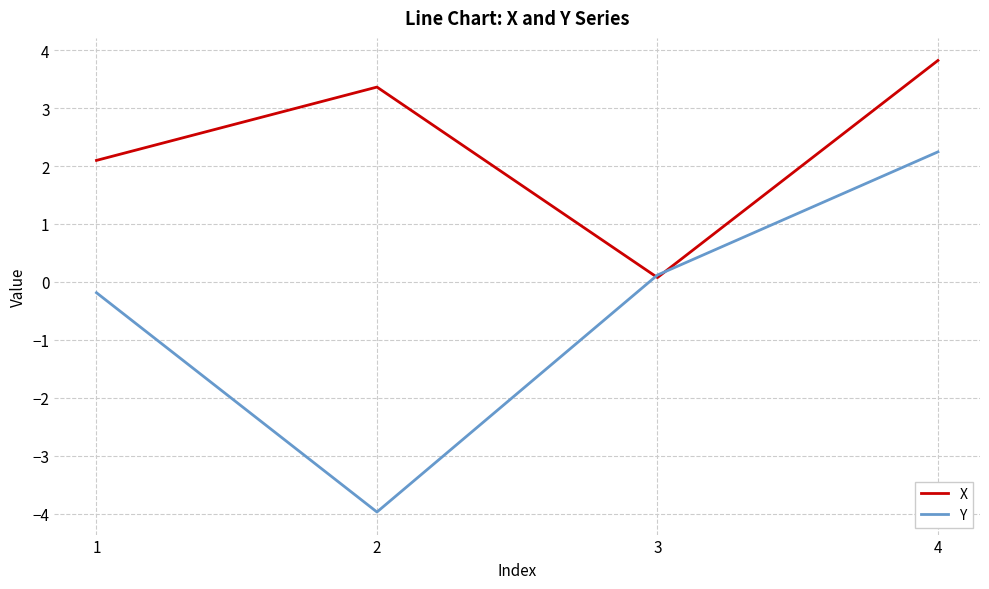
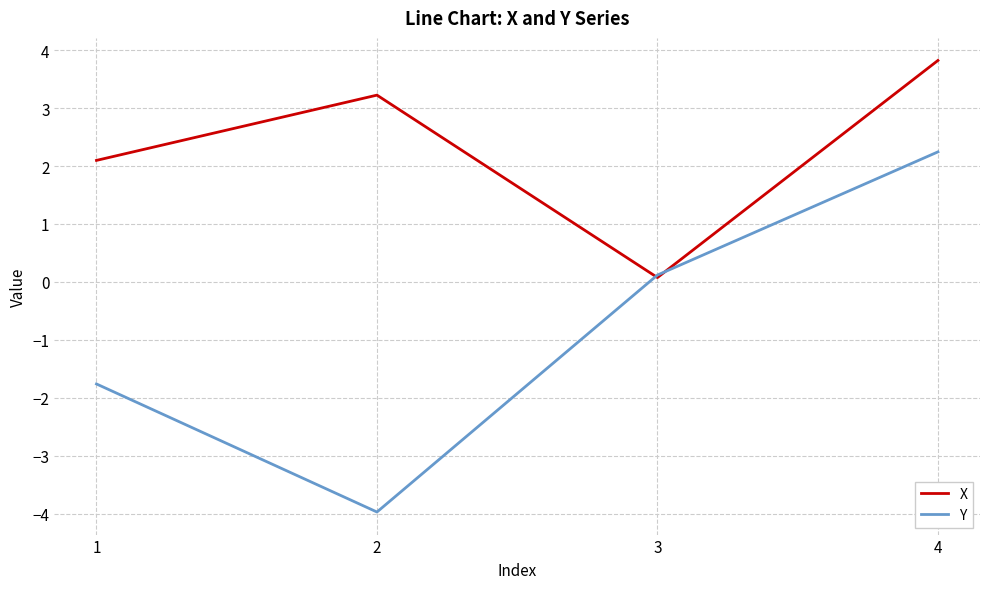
  {
    "X": {
      "1": 2.1,
-     "2": 3.4,
+     "2": 3.2,
      "4": 3.8
    },
    "Y": {
-     "1": -0.2,
+     "1": -1.8,
      "2": -4.0,
      "4": 2.2
    }
  }
